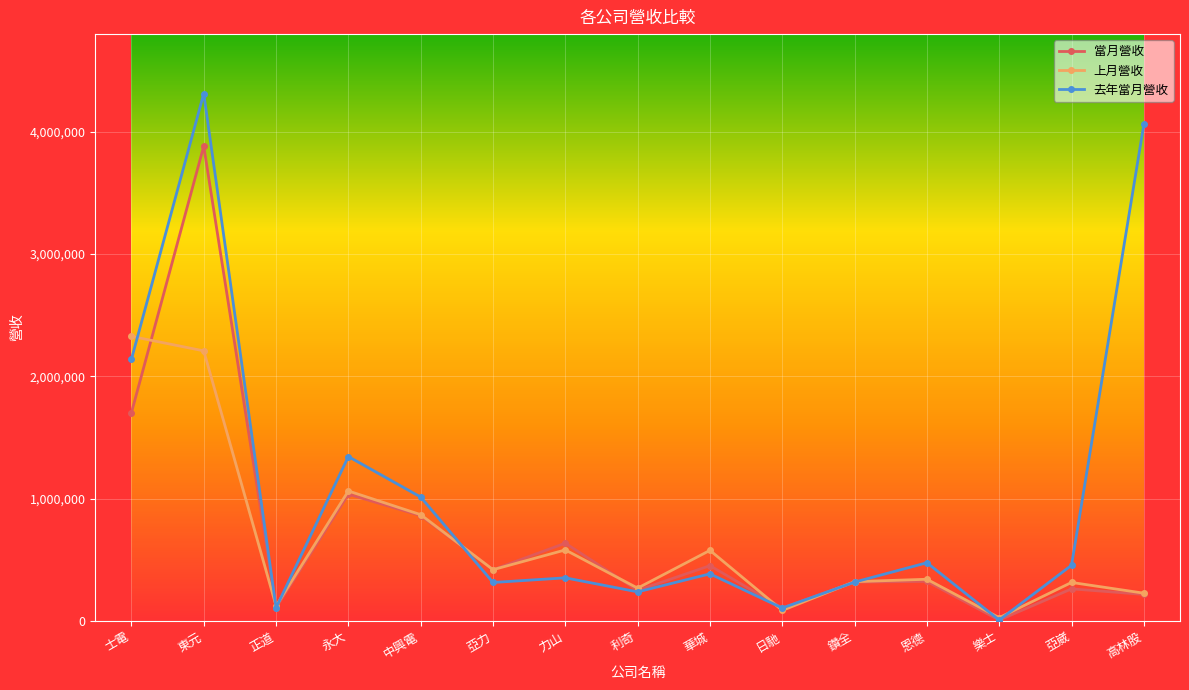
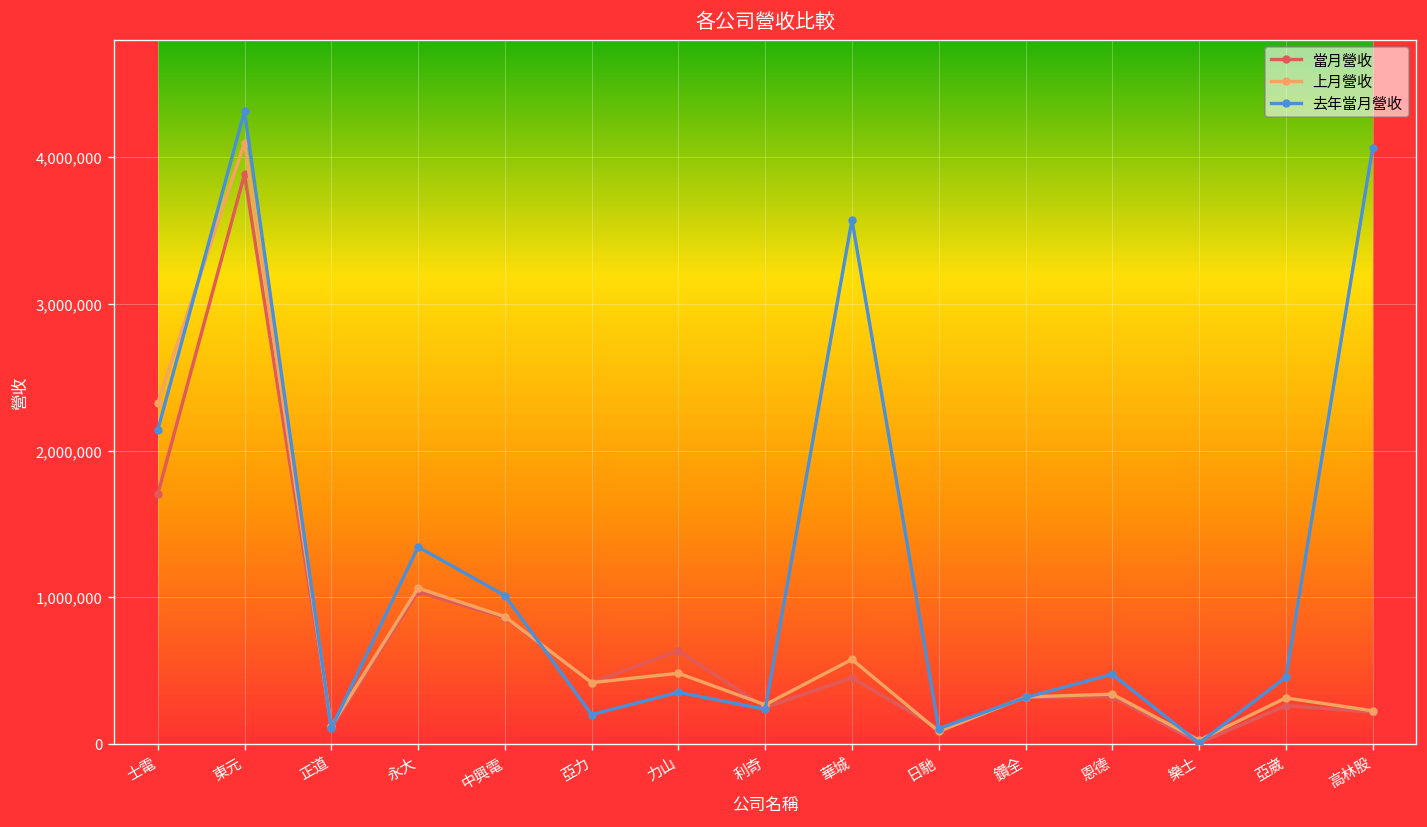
  {
    "當月營收": {
      "士電": "1,700,000",
      "東元": "3,880,000",
      "永大": "1,040,000",
      "力山": "630,000",
      "華城": "450,000",
      "亞崴": "260,000"
    },
    "上月營收": {
      "士電": "2,330,000",
-     "東元": "2,210,000",
+     "東元": "4,100,000",
      "永大": "1,060,000",
-     "力山": "580,000",
+     "力山": "480,000",
      "華城": "580,000",
      "亞崴": "310,000"
    },
    "去年當月營收": {
      "士電": "2,140,000",
      "東元": "4,310,000",
      "永大": "1,340,000",
      "中興電": "1,010,000",
-     "亞力": "310,000",
+     "亞力": "200,000",
      "力山": "350,000",
-     "華城": "380,000",
+     "華城": "3,570,000",
      "恩德": "470,000",
      "亞崴": "450,000",
      "高林股": "4,060,000"
    }
  }
